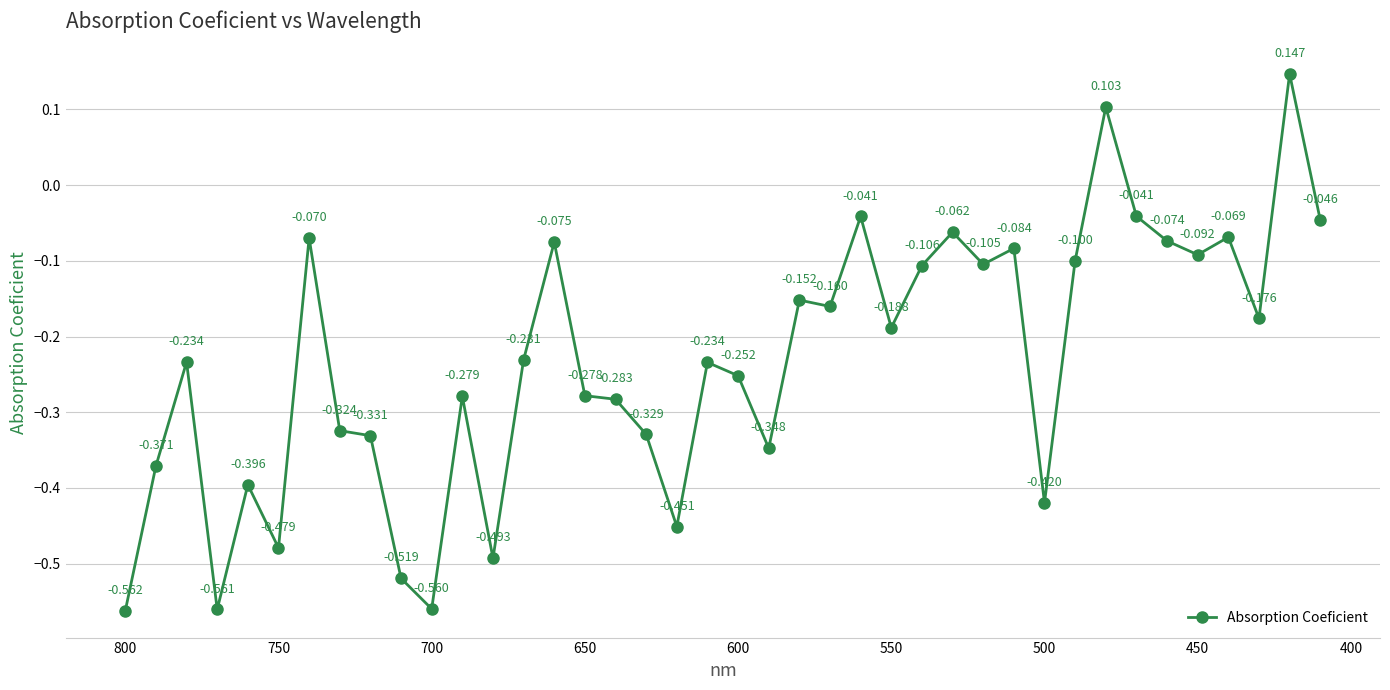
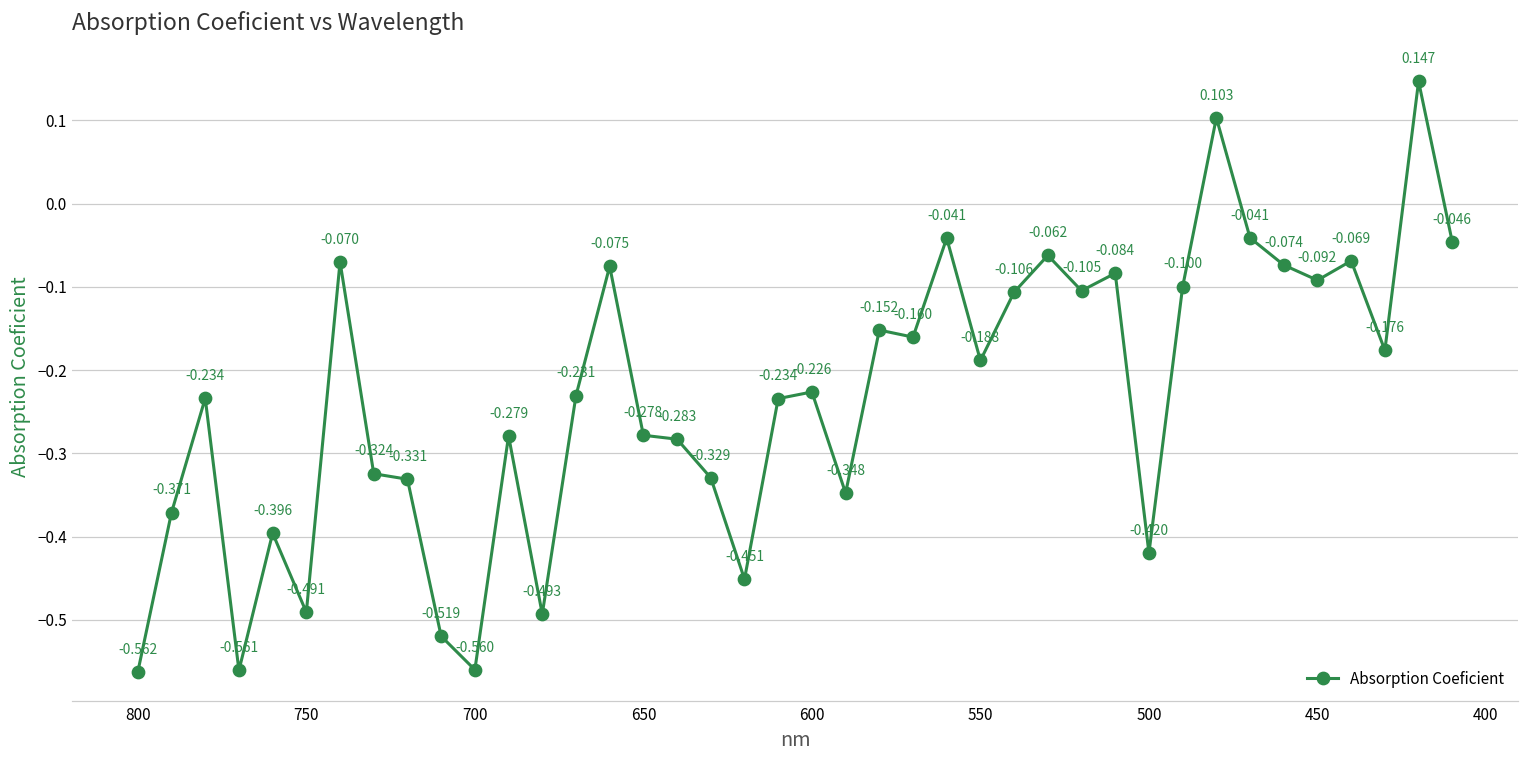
  {
    "800": -0.562,
-   "750": -0.479,
+   "750": -0.491,
    "700": -0.560,
    "650": -0.278,
-   "600": -0.252,
+   "600": -0.226,
    "550": -0.188,
    "500": -0.420,
    "450": -0.092
  }
